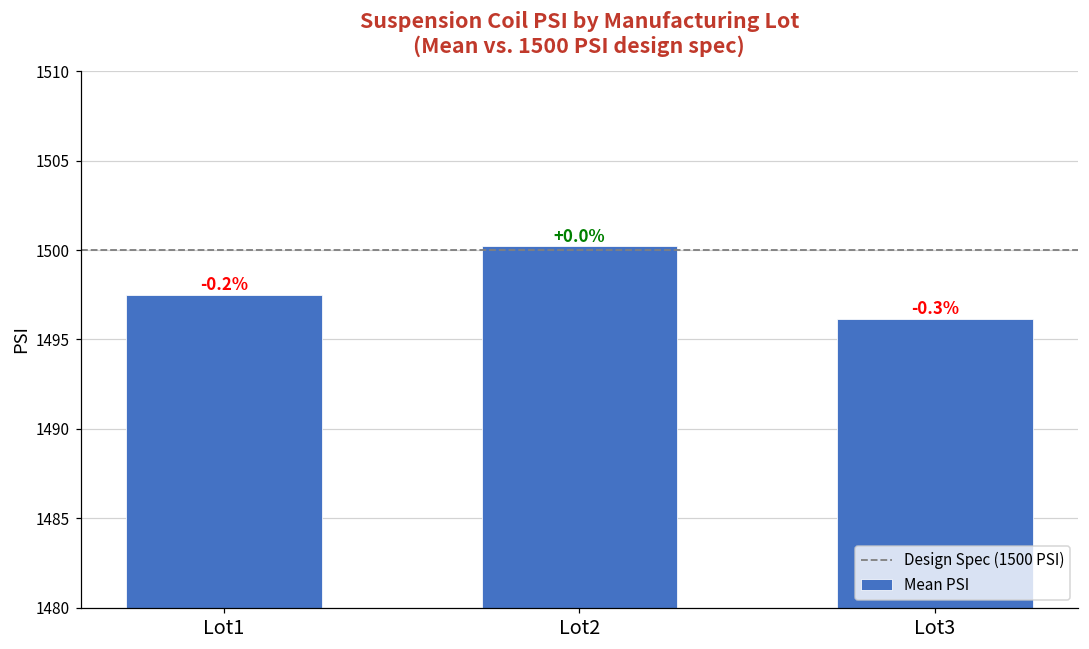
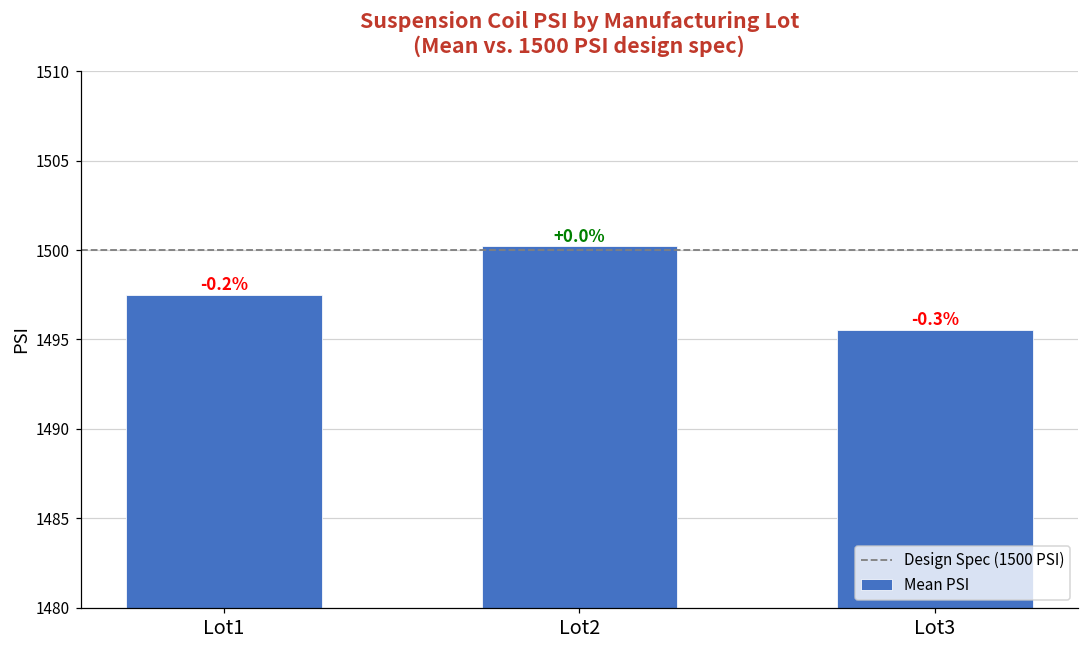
  {
-   "Lot3": 1496.1
+   "Lot3": 1495.5
  }
